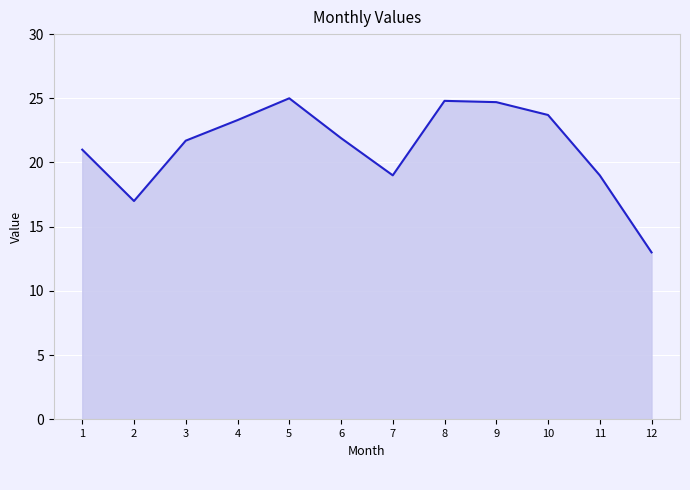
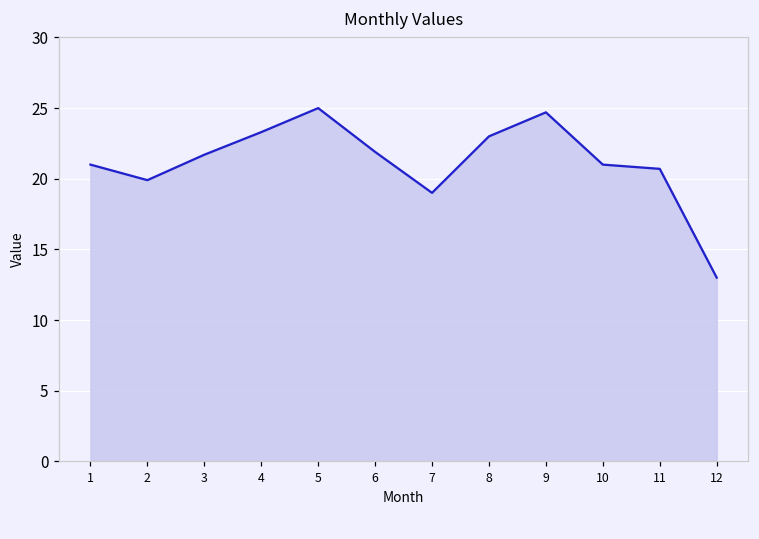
  {
    "1": 21.0,
-   "2": 17.0,
+   "2": 19.9,
    "3": 21.7,
    "4": 23.3,
    "5": 25.0,
    "6": 21.9,
    "7": 19.0,
-   "8": 24.8,
+   "8": 23.0,
    "9": 24.7,
-   "10": 23.7,
-   "11": 19.0,
+   "10": 21.0,
+   "11": 20.7,
    "12": 13.0
  }
